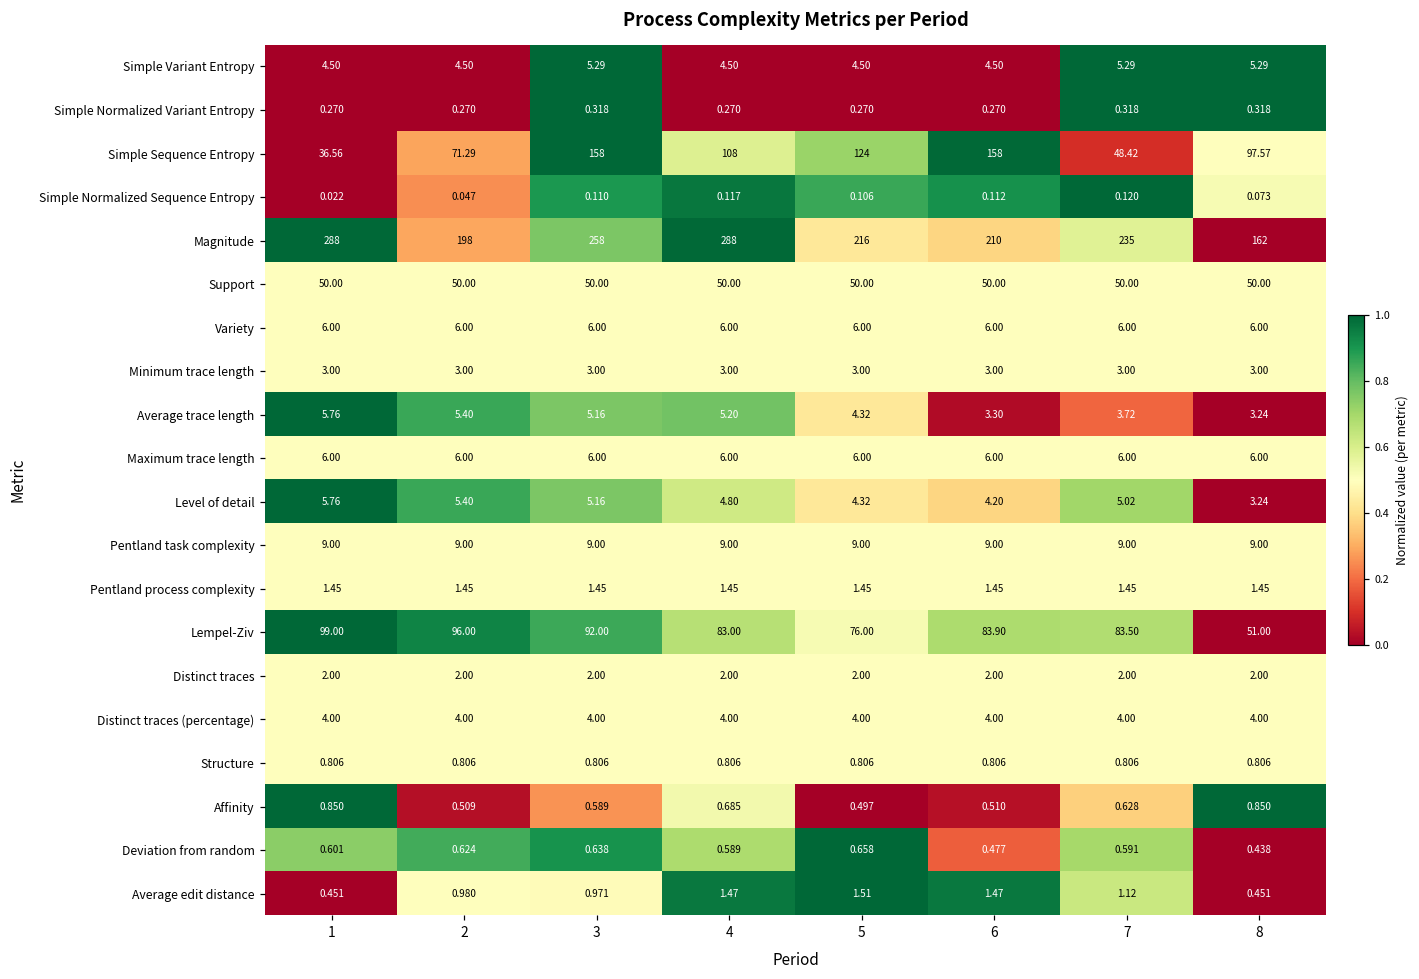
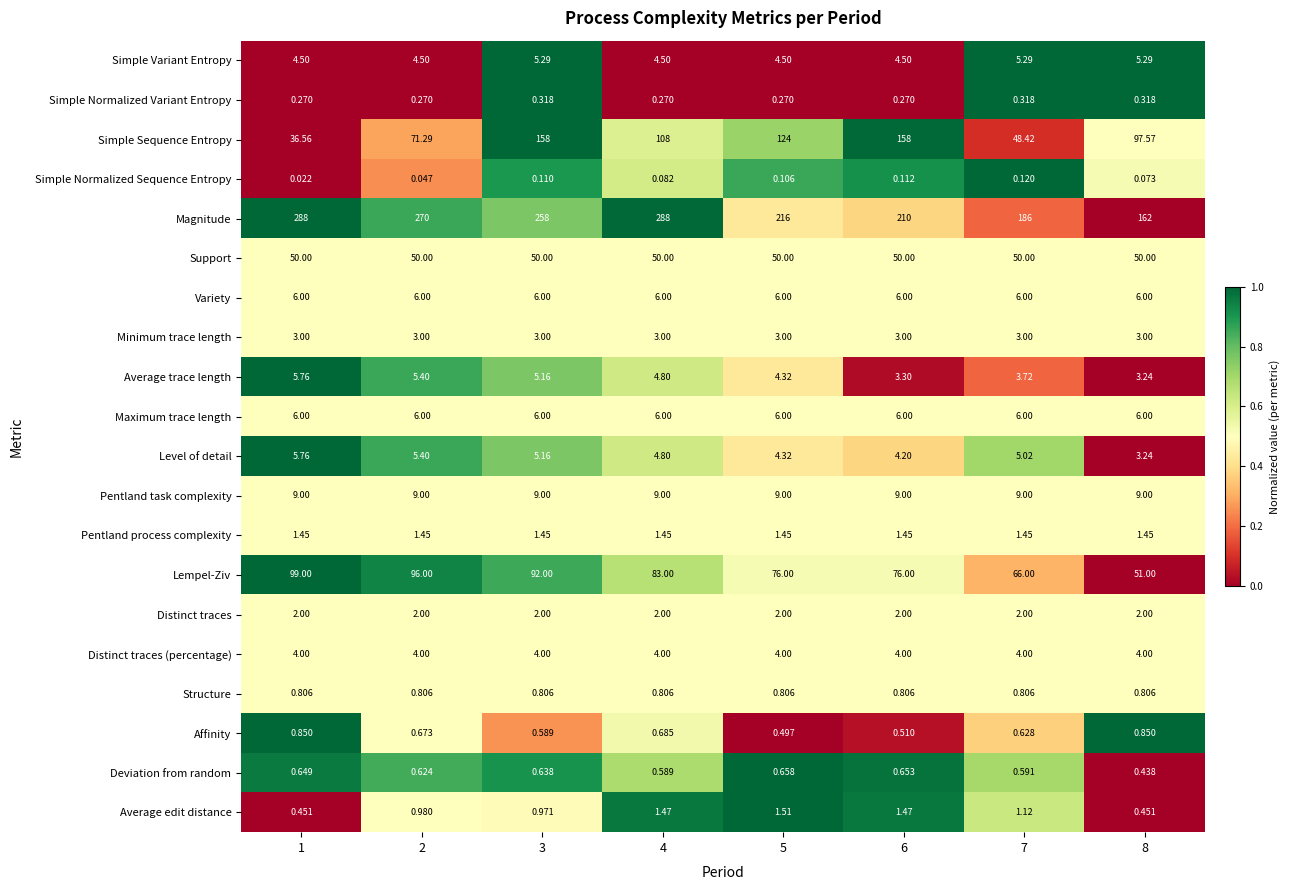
  {
    "Simple Variant Entropy": {
      "1": 4.50,
      "2": 4.50,
      "3": 5.29,
      "4": 4.50,
      "5": 4.50,
      "6": 4.50,
      "7": 5.29,
      "8": 5.29
    },
    "Simple Normalized Variant Entropy": {
      "1": 0.270,
      "2": 0.270,
      "3": 0.318,
      "4": 0.270,
      "5": 0.270,
      "6": 0.270,
      "7": 0.318,
      "8": 0.318
    },
    "Simple Sequence Entropy": {
      "1": 36.56,
      "2": 71.29,
      "3": 158,
      "4": 108,
      "5": 124,
      "6": 158,
      "7": 48.42,
      "8": 97.57
    },
    "Simple Normalized Sequence Entropy": {
      "1": 0.022,
      "2": 0.047,
      "3": 0.110,
-     "4": 0.117,
+     "4": 0.082,
      "5": 0.106,
      "6": 0.112,
      "7": 0.120,
      "8": 0.073
    },
    "Magnitude": {
      "1": 288,
-     "2": 198,
+     "2": 270,
      "3": 258,
      "4": 288,
      "5": 216,
      "6": 210,
-     "7": 235,
+     "7": 186,
      "8": 162
    },
    "Support": {
      "1": 50.00,
      "2": 50.00,
      "3": 50.00,
      "4": 50.00,
      "5": 50.00,
      "6": 50.00,
      "7": 50.00,
      "8": 50.00
    },
    "Variety": {
      "1": 6.00,
      "2": 6.00,
      "3": 6.00,
      "4": 6.00,
      "5": 6.00,
      "6": 6.00,
      "7": 6.00,
      "8": 6.00
    },
    "Minimum trace length": {
      "1": 3.00,
      "2": 3.00,
      "3": 3.00,
      "4": 3.00,
      "5": 3.00,
      "6": 3.00,
      "7": 3.00,
      "8": 3.00
    },
    "Average trace length": {
      "1": 5.76,
      "2": 5.40,
      "3": 5.16,
-     "4": 5.20,
+     "4": 4.80,
      "5": 4.32,
      "6": 3.30,
      "7": 3.72,
      "8": 3.24
    },
    "Maximum trace length": {
      "1": 6.00,
      "2": 6.00,
      "3": 6.00,
      "4": 6.00,
      "5": 6.00,
      "6": 6.00,
      "7": 6.00,
      "8": 6.00
    },
    "Level of detail": {
      "1": 5.76,
      "2": 5.40,
      "3": 5.16,
      "4": 4.80,
      "5": 4.32,
      "6": 4.20,
      "7": 5.02,
      "8": 3.24
    },
    "Pentland task complexity": {
      "1": 9.00,
      "2": 9.00,
      "3": 9.00,
      "4": 9.00,
      "5": 9.00,
      "6": 9.00,
      "7": 9.00,
      "8": 9.00
    },
    "Pentland process complexity": {
      "1": 1.45,
      "2": 1.45,
      "3": 1.45,
      "4": 1.45,
      "5": 1.45,
      "6": 1.45,
      "7": 1.45,
      "8": 1.45
    },
    "Lempel-Ziv": {
      "1": 99.00,
      "2": 96.00,
      "3": 92.00,
      "4": 83.00,
      "5": 76.00,
-     "6": 83.90,
-     "7": 83.50,
+     "6": 76.00,
+     "7": 66.00,
      "8": 51.00
    },
    "Distinct traces": {
      "1": 2.00,
      "2": 2.00,
      "3": 2.00,
      "4": 2.00,
      "5": 2.00,
      "6": 2.00,
      "7": 2.00,
      "8": 2.00
    },
    "Distinct traces (percentage)": {
      "1": 4.00,
      "2": 4.00,
      "3": 4.00,
      "4": 4.00,
      "5": 4.00,
      "6": 4.00,
      "7": 4.00,
      "8": 4.00
    },
    "Structure": {
      "1": 0.806,
      "2": 0.806,
      "3": 0.806,
      "4": 0.806,
      "5": 0.806,
      "6": 0.806,
      "7": 0.806,
      "8": 0.806
    },
    "Affinity": {
      "1": 0.850,
-     "2": 0.509,
+     "2": 0.673,
      "3": 0.589,
      "4": 0.685,
      "5": 0.497,
      "6": 0.510,
      "7": 0.628,
      "8": 0.850
    },
    "Deviation from random": {
-     "1": 0.601,
+     "1": 0.649,
      "2": 0.624,
      "3": 0.638,
      "4": 0.589,
      "5": 0.658,
-     "6": 0.477,
+     "6": 0.653,
      "7": 0.591,
      "8": 0.438
    },
    "Average edit distance": {
      "1": 0.451,
      "2": 0.980,
      "3": 0.971,
      "4": 1.47,
      "5": 1.51,
      "6": 1.47,
      "7": 1.12,
      "8": 0.451
    }
  }
